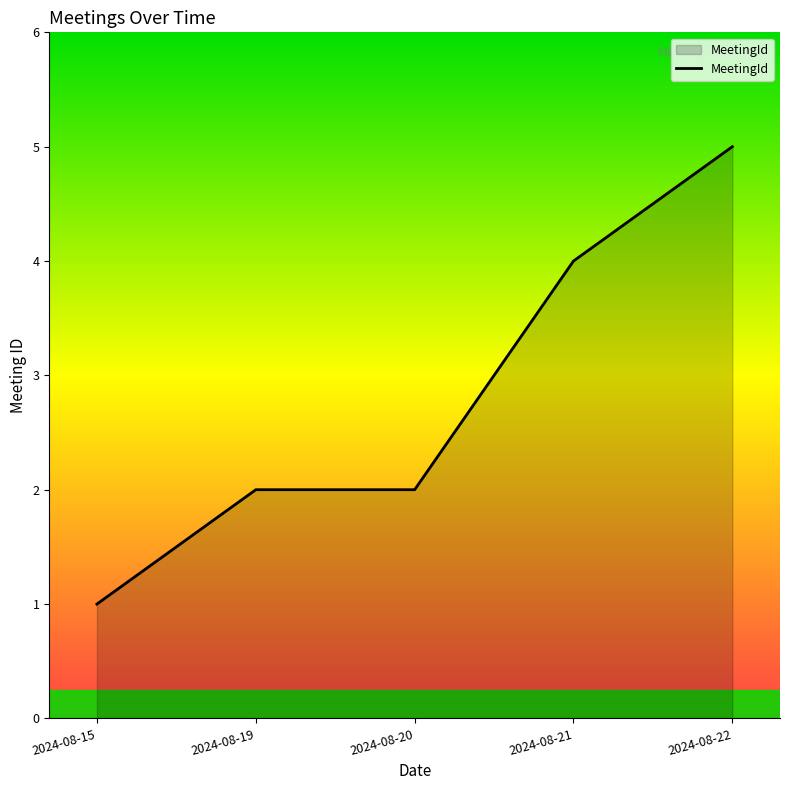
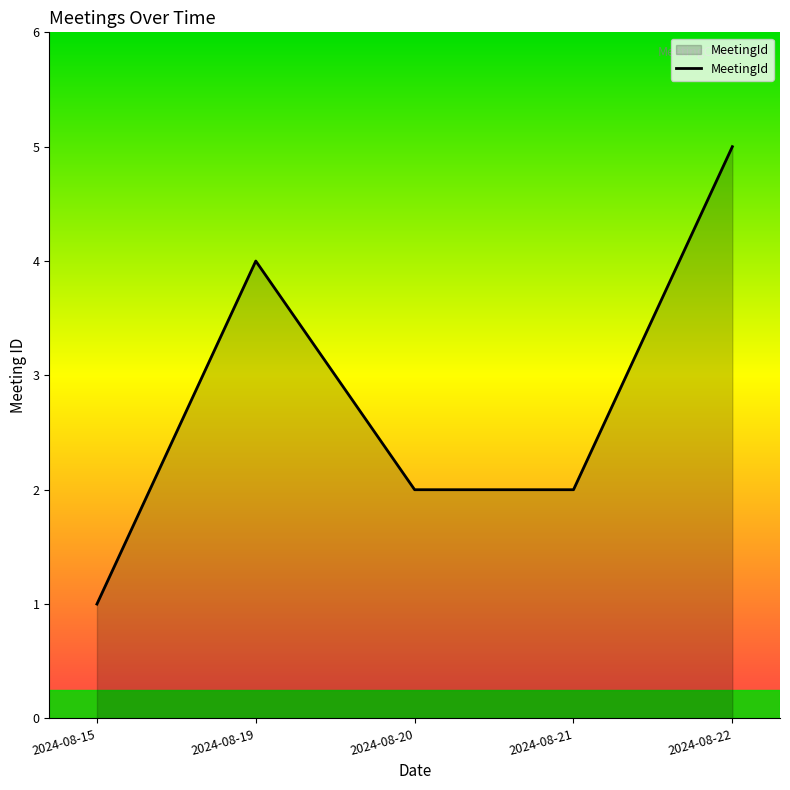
  {
    "2024-08-15": 1,
-   "2024-08-19": 2,
+   "2024-08-19": 4,
    "2024-08-20": 2,
-   "2024-08-21": 4,
+   "2024-08-21": 2,
    "2024-08-22": 5
  }
